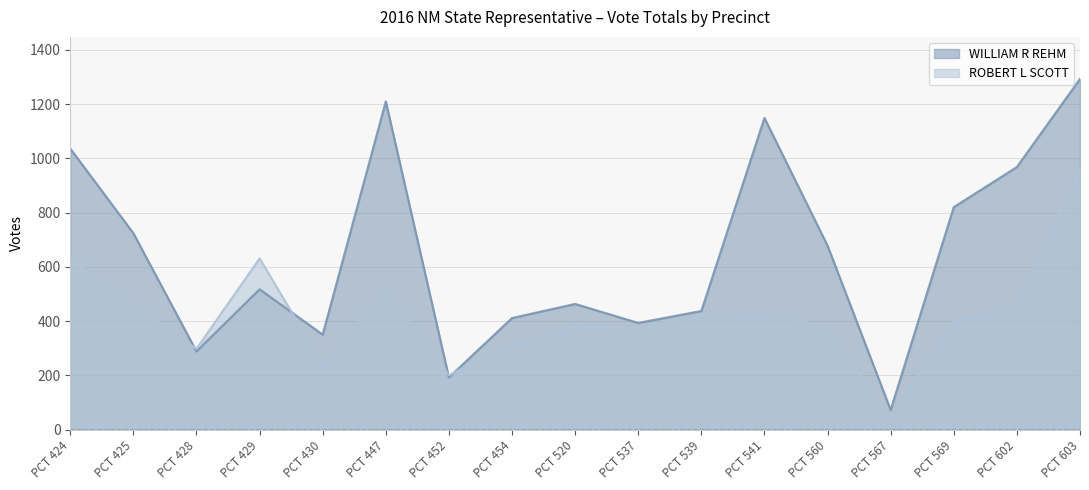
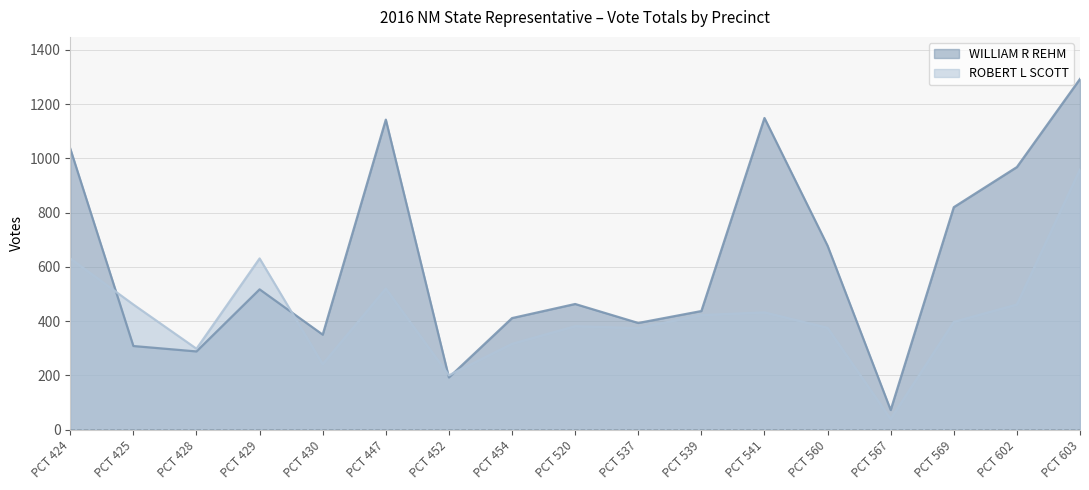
  {
    "WILLIAM R REHM": {
      "PCT 424": 1040,
-     "PCT 425": 720,
+     "PCT 425": 310,
      "PCT 428": 290,
      "PCT 429": 520,
      "PCT 430": 350,
-     "PCT 447": 1210,
+     "PCT 447": 1140,
      "PCT 454": 410,
      "PCT 520": 460,
      "PCT 537": 390,
      "PCT 539": 440,
      "PCT 541": 1150,
      "PCT 560": 680,
      "PCT 567": 70,
      "PCT 569": 820,
      "PCT 602": 970,
      "PCT 603": 1290
    },
    "ROBERT L SCOTT": {
      "PCT 424": 630,
      "PCT 425": 460,
      "PCT 428": 300,
      "PCT 429": 630,
      "PCT 430": 240,
      "PCT 447": 520,
      "PCT 454": 320,
      "PCT 520": 380,
      "PCT 537": 370,
      "PCT 539": 420,
      "PCT 541": 430,
      "PCT 560": 380,
      "PCT 567": 40,
      "PCT 569": 400,
      "PCT 602": 460,
      "PCT 603": 960
    }
  }
